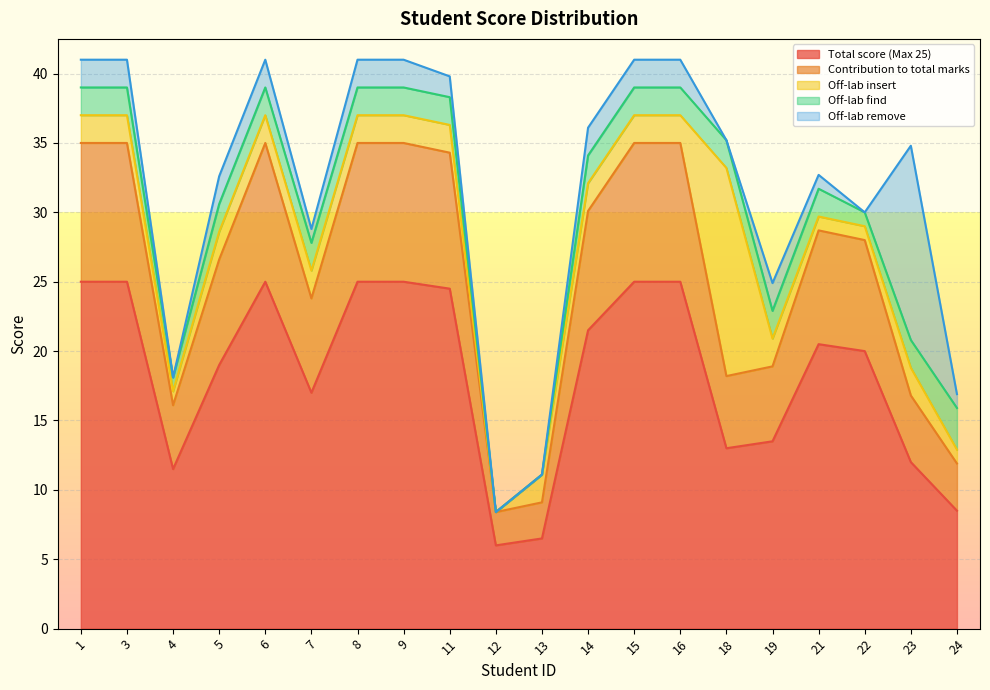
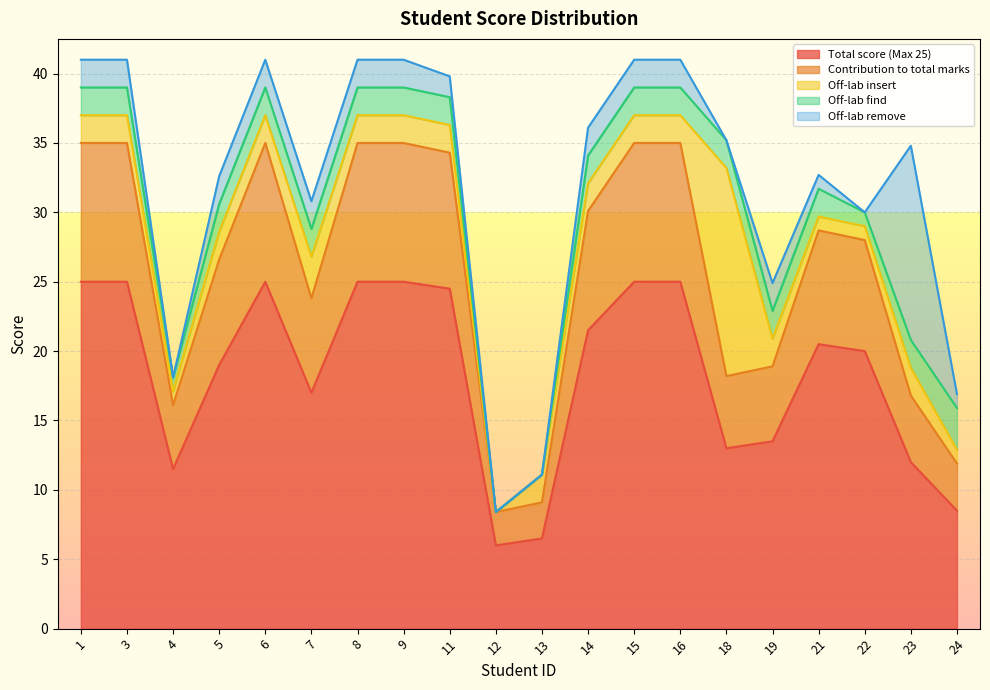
  {
    "Off-lab insert": {
      "1": 2,
      "3": 2,
      "4": 1,
      "5": 2,
      "6": 2,
-     "7": 2,
+     "7": 3,
      "8": 2,
      "9": 2,
      "11": 2,
      "14": 2,
      "15": 2,
      "16": 2,
      "18": 15,
      "19": 2,
      "21": 1,
      "22": 1,
      "23": 2,
      "24": 1
    },
    "Off-lab find": {
      "1": 2,
      "3": 2,
      "5": 2,
      "6": 2,
      "7": 2,
      "8": 2,
      "9": 2,
      "11": 2,
      "14": 2,
      "15": 2,
      "16": 2,
      "19": 2,
      "21": 2,
      "23": 2,
      "24": 3
    },
    "Off-lab remove": {
      "1": 2,
      "3": 2,
      "5": 2,
      "6": 2,
-     "7": 1,
+     "7": 2,
      "8": 2,
      "9": 2,
      "11": 1.5,
      "14": 2,
      "15": 2,
      "16": 2,
      "19": 2,
      "21": 1,
      "23": 14,
      "24": 1
    }
  }
